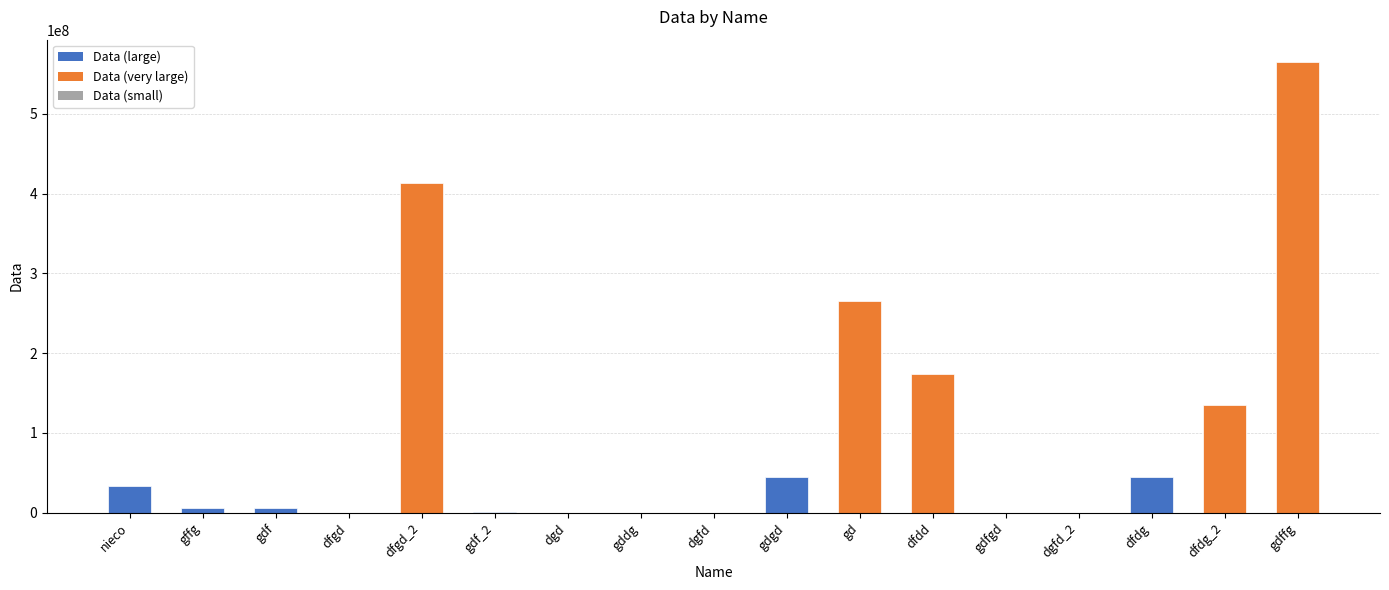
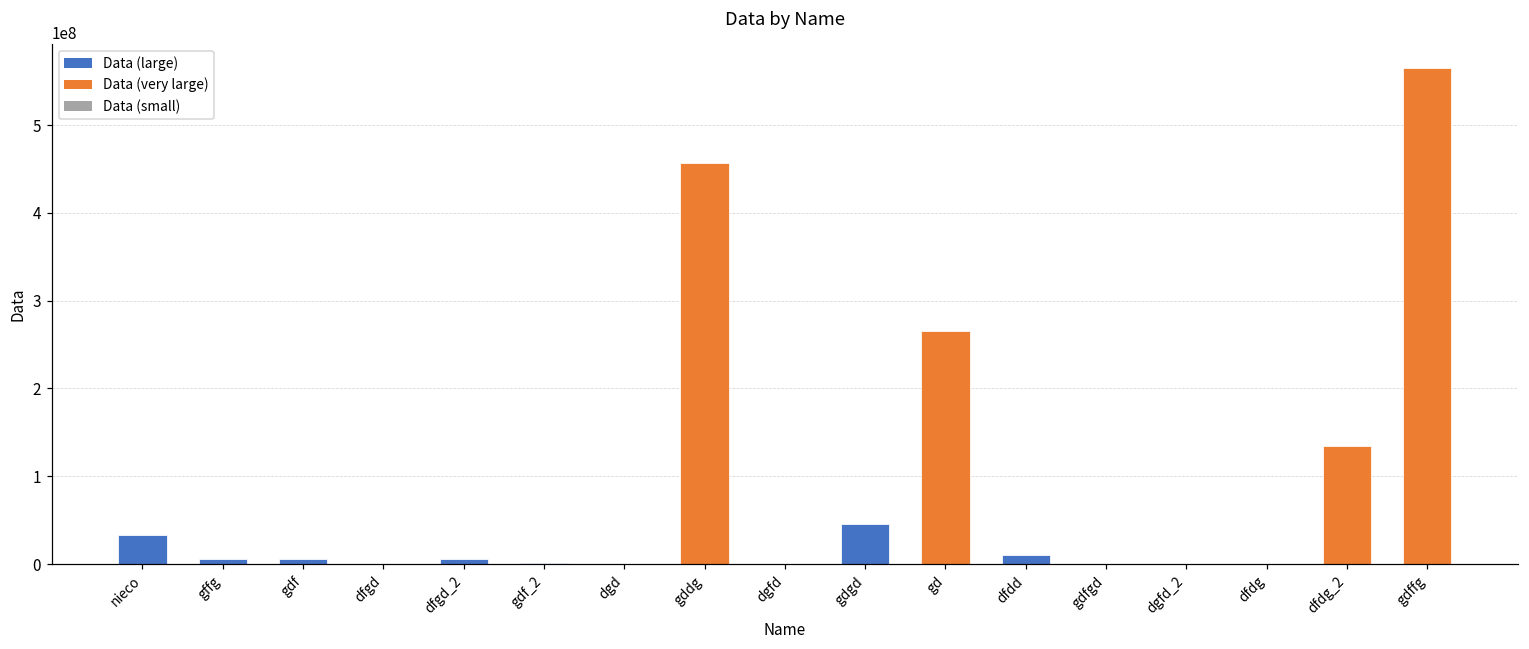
  {
    "nieco": 30000000,
    "gffg": 10000000,
    "gdf": 10000000,
-   "dfgd_2": 410000000,
-   "gddg": 0,
+   "dfgd_2": 10000000,
+   "gddg": 460000000,
    "gdgd": 50000000,
    "gd": 270000000,
-   "dfdd": 170000000,
-   "dfdg": 40000000,
+   "dfdd": 10000000,
+   "dfdg": 0,
    "dfdg_2": 130000000,
    "gdffg": 560000000
  }
